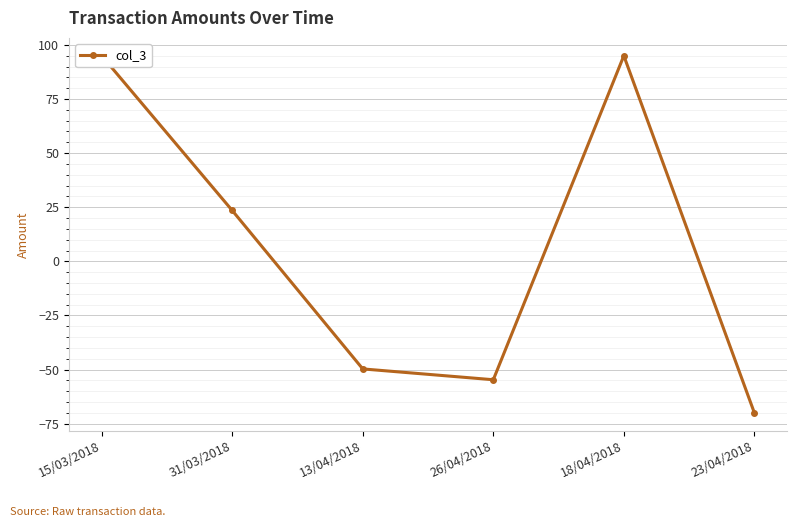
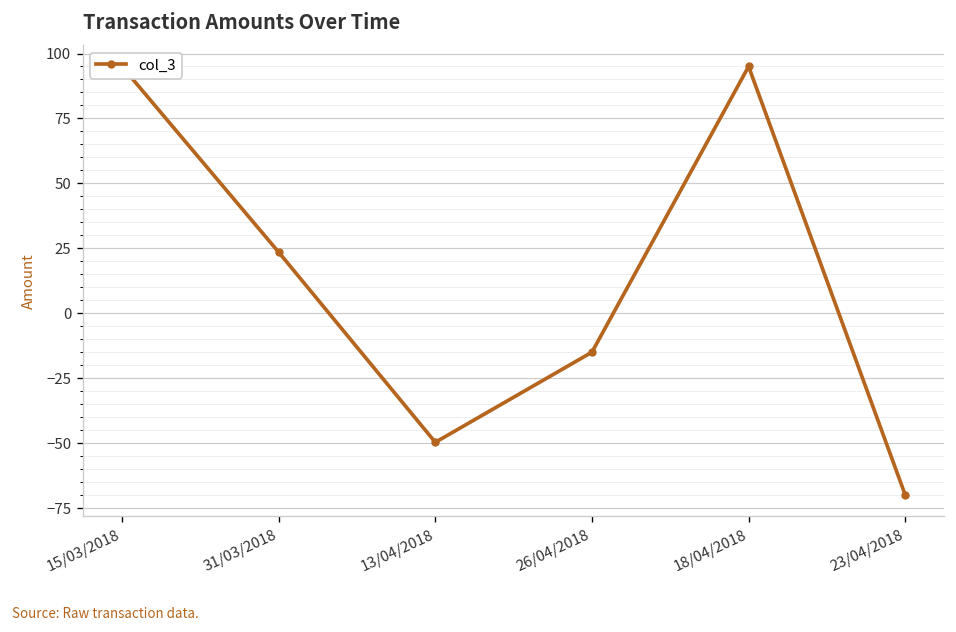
  {
    "31/03/2018": 24,
    "13/04/2018": -50,
-   "26/04/2018": -55,
+   "26/04/2018": -15,
    "18/04/2018": 95,
    "23/04/2018": -70
  }
